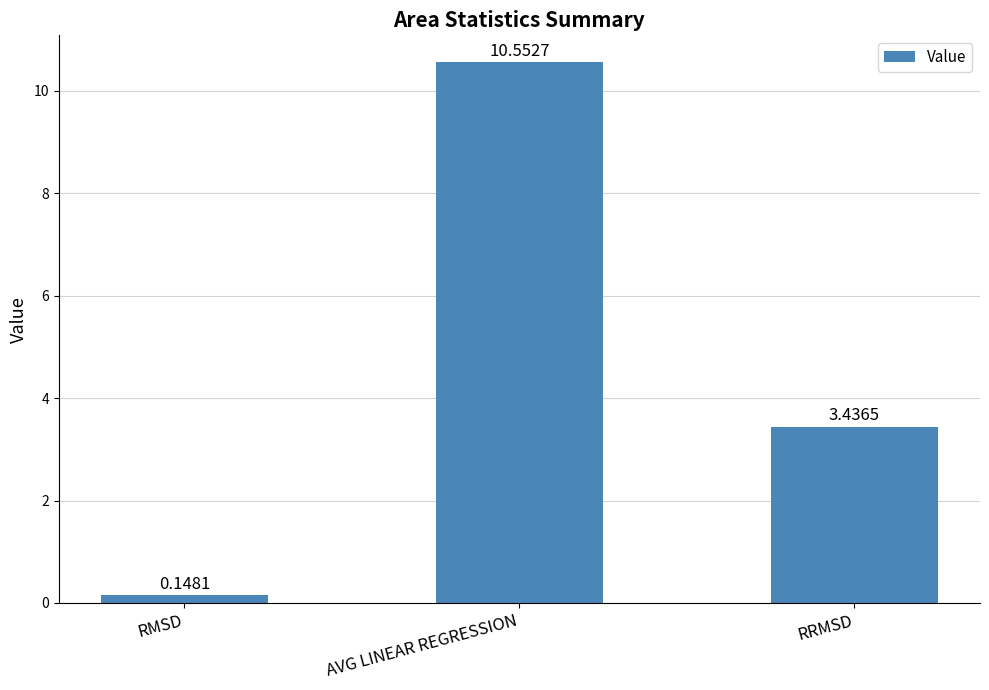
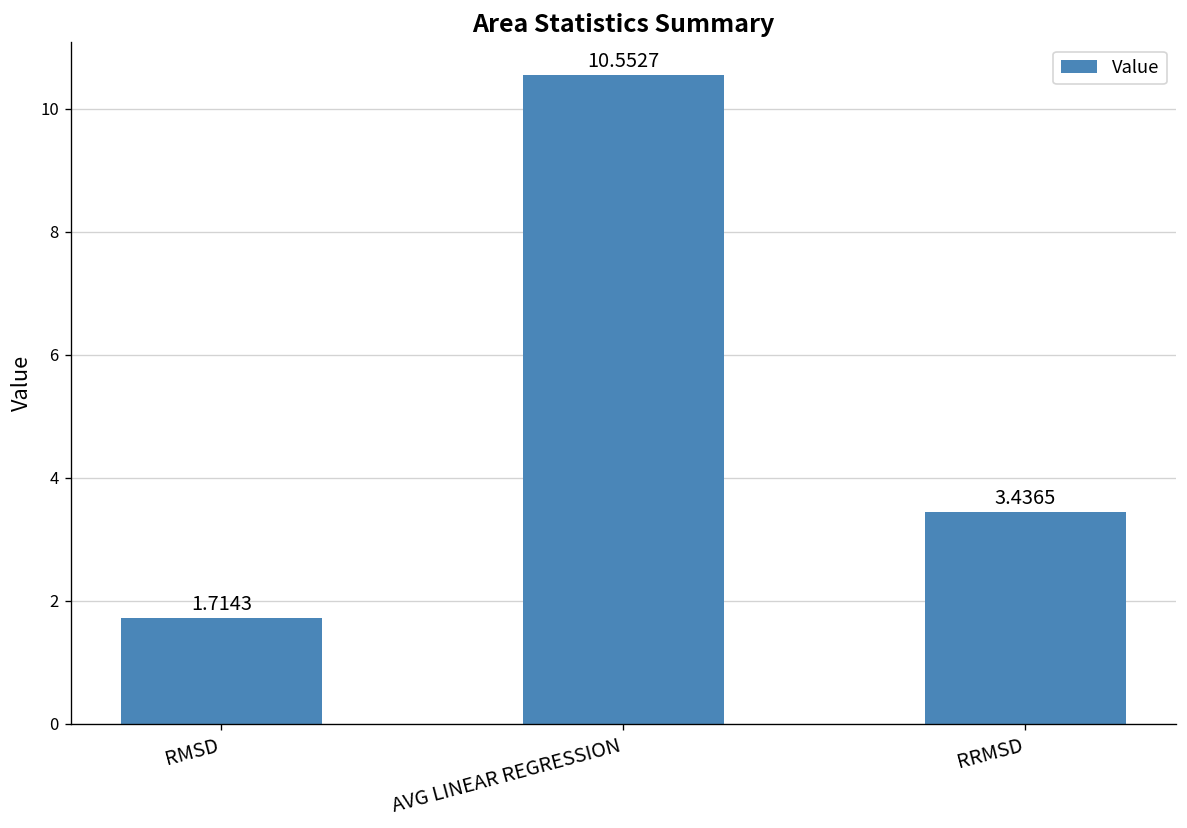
  {
-   "RMSD": 0.1481,
+   "RMSD": 1.7143,
    "AVG LINEAR REGRESSION": 10.5527,
    "RRMSD": 3.4365
  }
